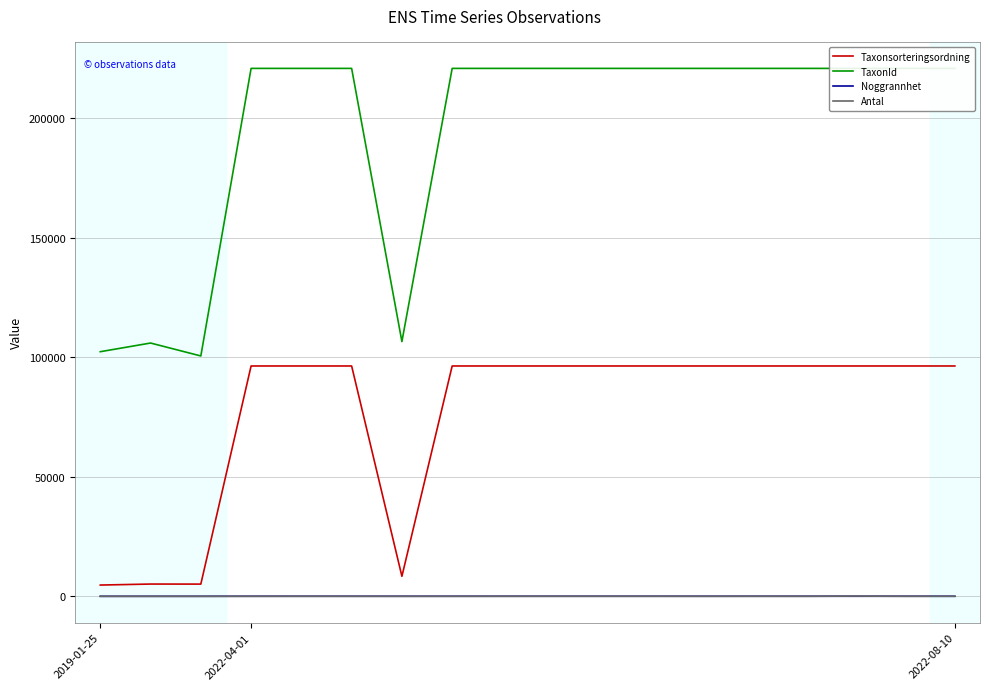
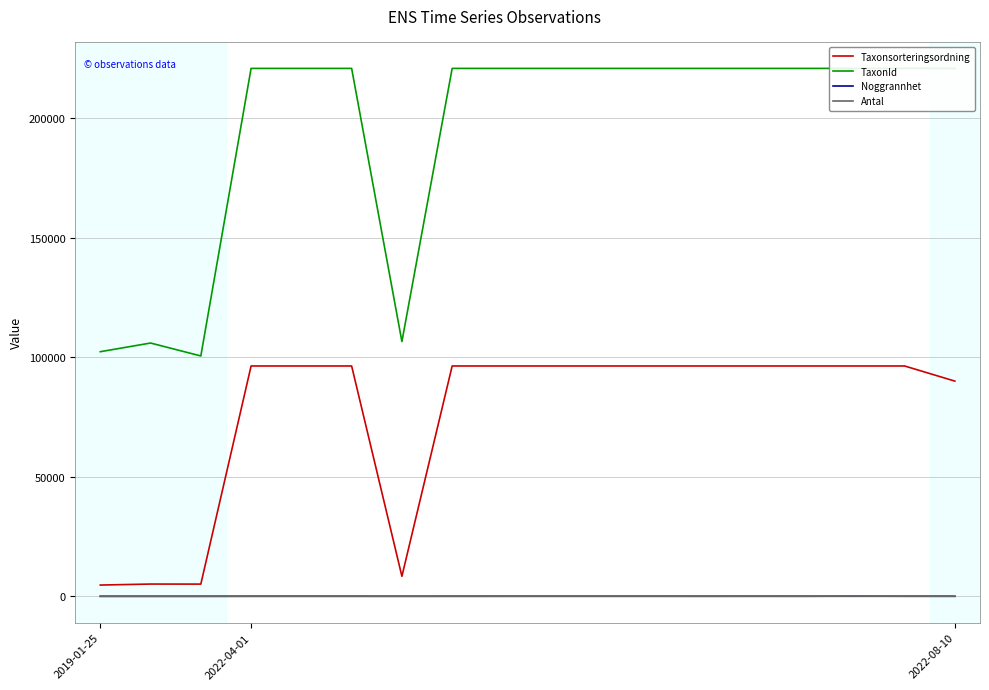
  {
    "Taxonsorteringsordning": {
-     "2022-08-10": 96000
+     "2022-08-10": 90000
    },
    "Antal": {
      "2022-08-10": 0
    }
  }
